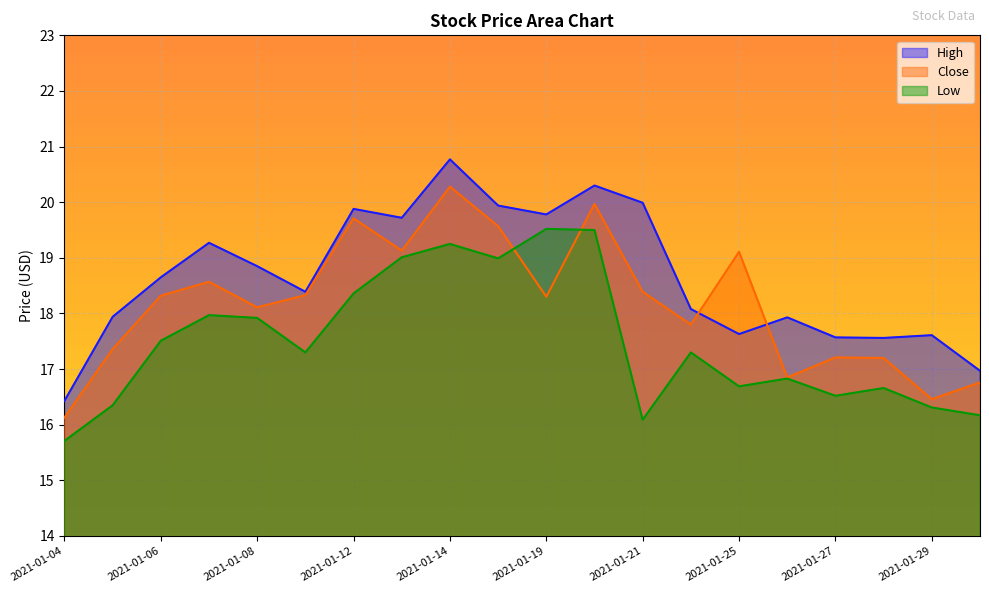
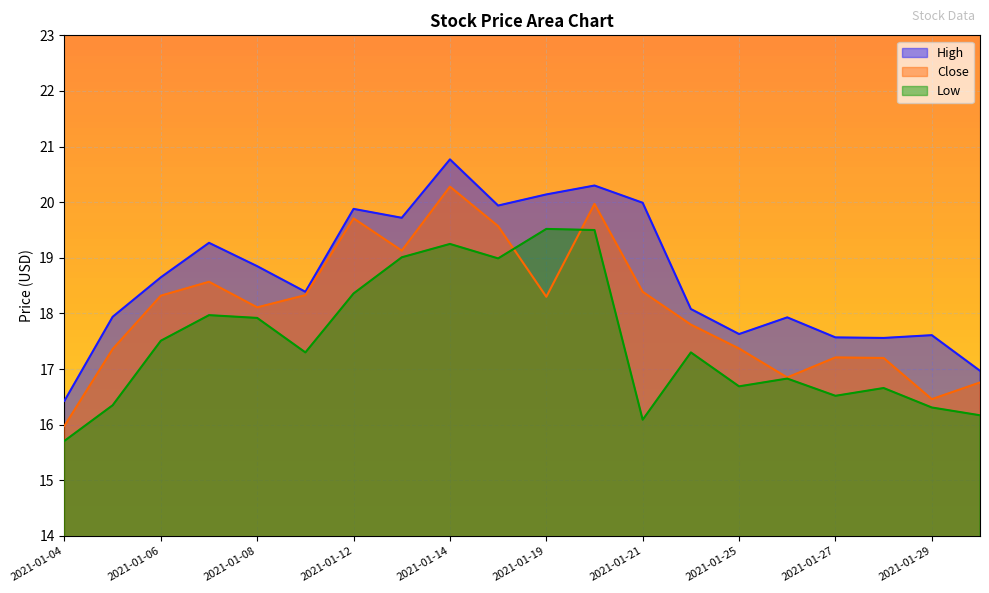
  {
    "High": {
      "2021-01-04": 16.4,
      "2021-01-06": 18.7,
      "2021-01-08": 18.9,
      "2021-01-12": 19.9,
      "2021-01-14": 20.8,
-     "2021-01-19": 19.8,
+     "2021-01-19": 20.1,
      "2021-01-21": 20.0,
      "2021-01-25": 17.6,
      "2021-01-27": 17.6,
      "2021-01-29": 17.6
    },
    "Close": {
-     "2021-01-04": 16.1,
+     "2021-01-04": 16.0,
      "2021-01-06": 18.3,
      "2021-01-08": 18.1,
      "2021-01-12": 19.7,
      "2021-01-14": 20.3,
      "2021-01-19": 18.3,
      "2021-01-21": 18.4,
-     "2021-01-25": 19.1,
+     "2021-01-25": 17.4,
      "2021-01-27": 17.2,
      "2021-01-29": 16.5
    },
    "Low": {
      "2021-01-04": 15.7,
      "2021-01-06": 17.5,
      "2021-01-08": 17.9,
      "2021-01-12": 18.4,
      "2021-01-14": 19.3,
      "2021-01-19": 19.5,
      "2021-01-21": 16.1,
      "2021-01-25": 16.7,
      "2021-01-27": 16.5,
      "2021-01-29": 16.3
    }
  }
